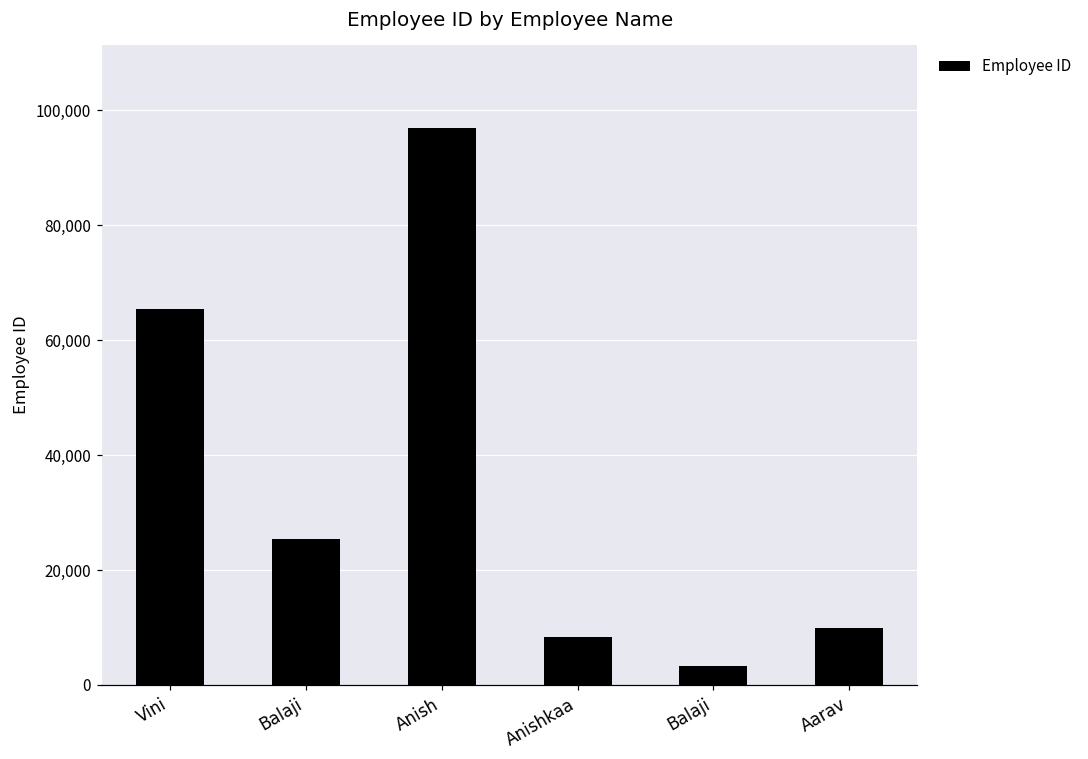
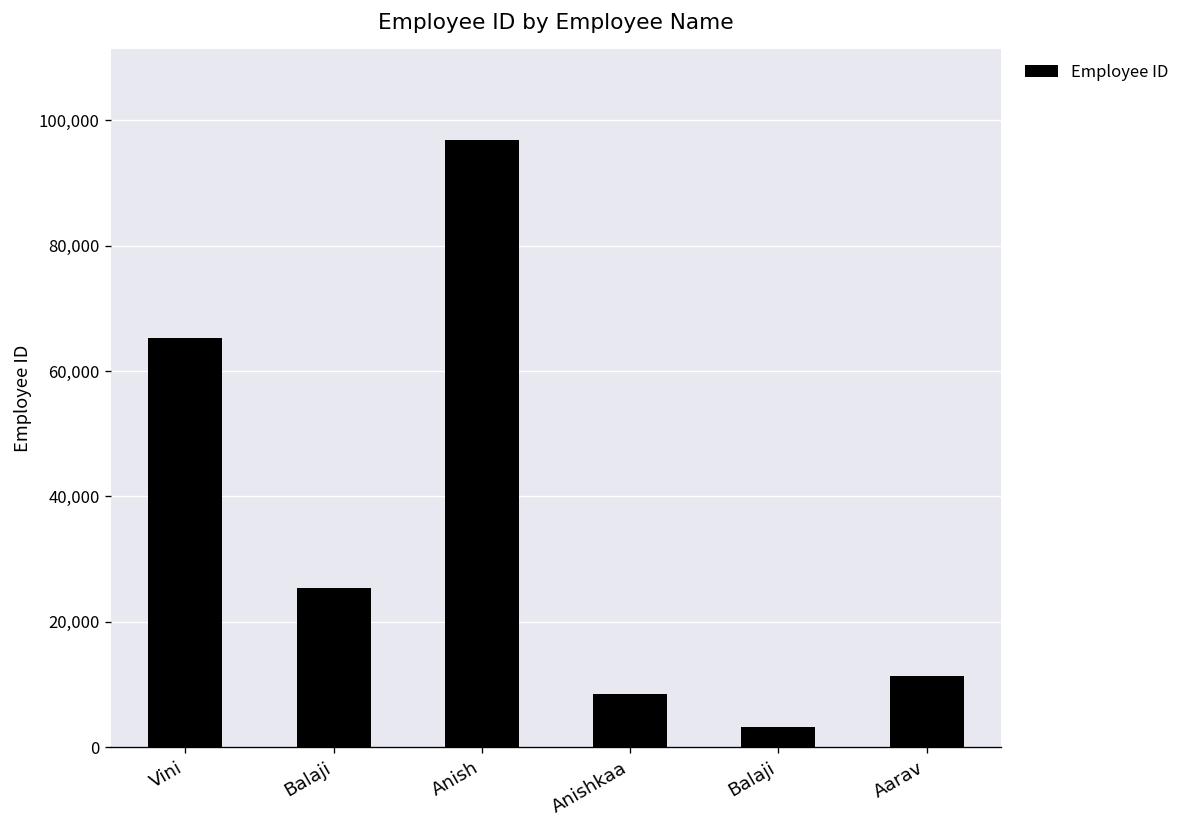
  {
    "Vini": "65,000",
    "Anish": "97,000",
    "Anishkaa": "8,000",
-   "Aarav": "10,000"
+   "Aarav": "11,000"
  }
